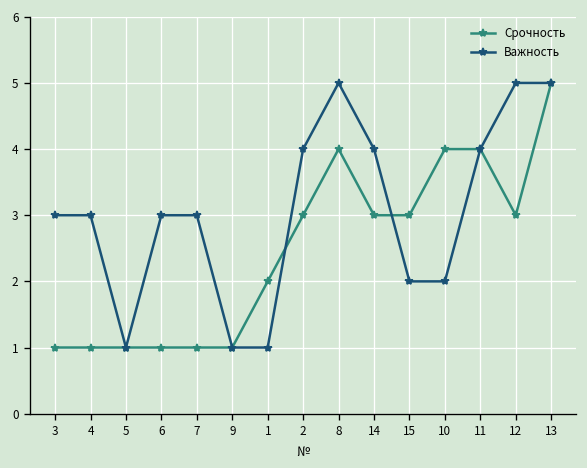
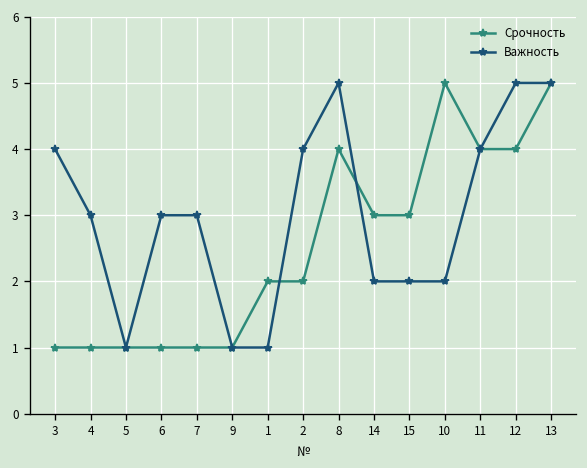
  {
    "Срочность": {
      "3": 1,
      "4": 1,
      "6": 1,
      "7": 1,
      "1": 2,
-     "2": 3,
+     "2": 2,
      "8": 4,
      "14": 3,
      "15": 3,
-     "10": 4,
-     "12": 3
+     "10": 5,
+     "12": 4
    },
    "Важность": {
-     "3": 3,
+     "3": 4,
      "4": 3,
      "6": 3,
      "7": 3,
      "1": 1,
      "2": 4,
      "8": 5,
-     "14": 4,
+     "14": 2,
      "15": 2,
      "10": 2,
      "12": 5
    }
  }
